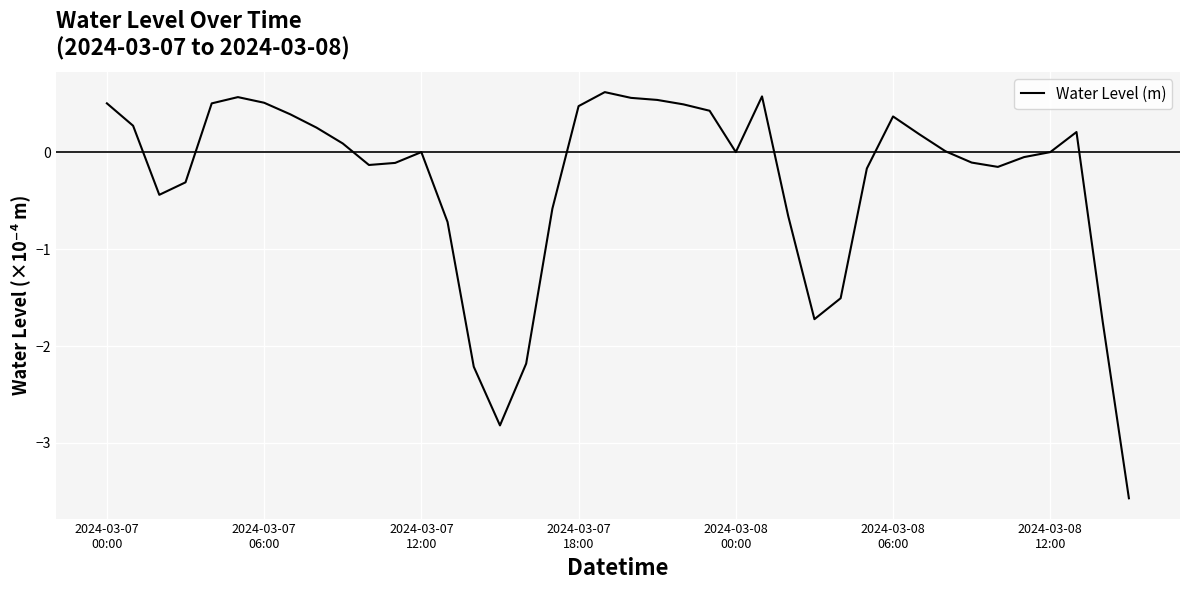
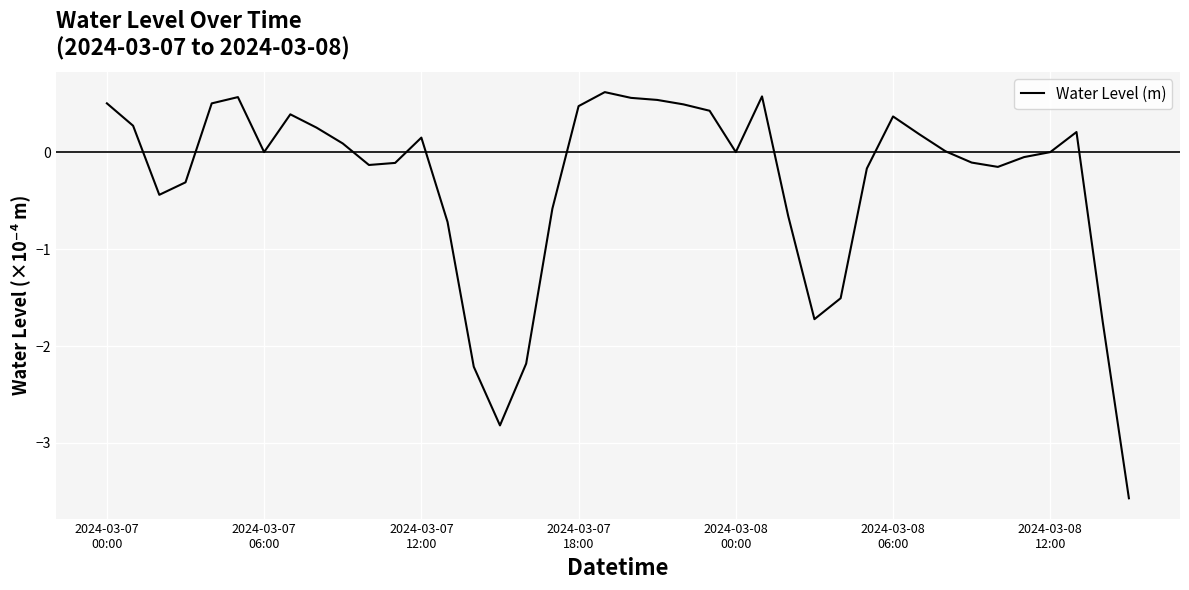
  {
    "2024-03-07 00:00": 0.5,
-   "2024-03-07 06:00": 0.5,
-   "2024-03-07 12:00": 0.0,
+   "2024-03-07 06:00": 0.0,
+   "2024-03-07 12:00": 0.1,
    "2024-03-07 18:00": 0.5,
    "2024-03-08 00:00": 0.0,
    "2024-03-08 06:00": 0.4,
    "2024-03-08 12:00": 0.0
  }
